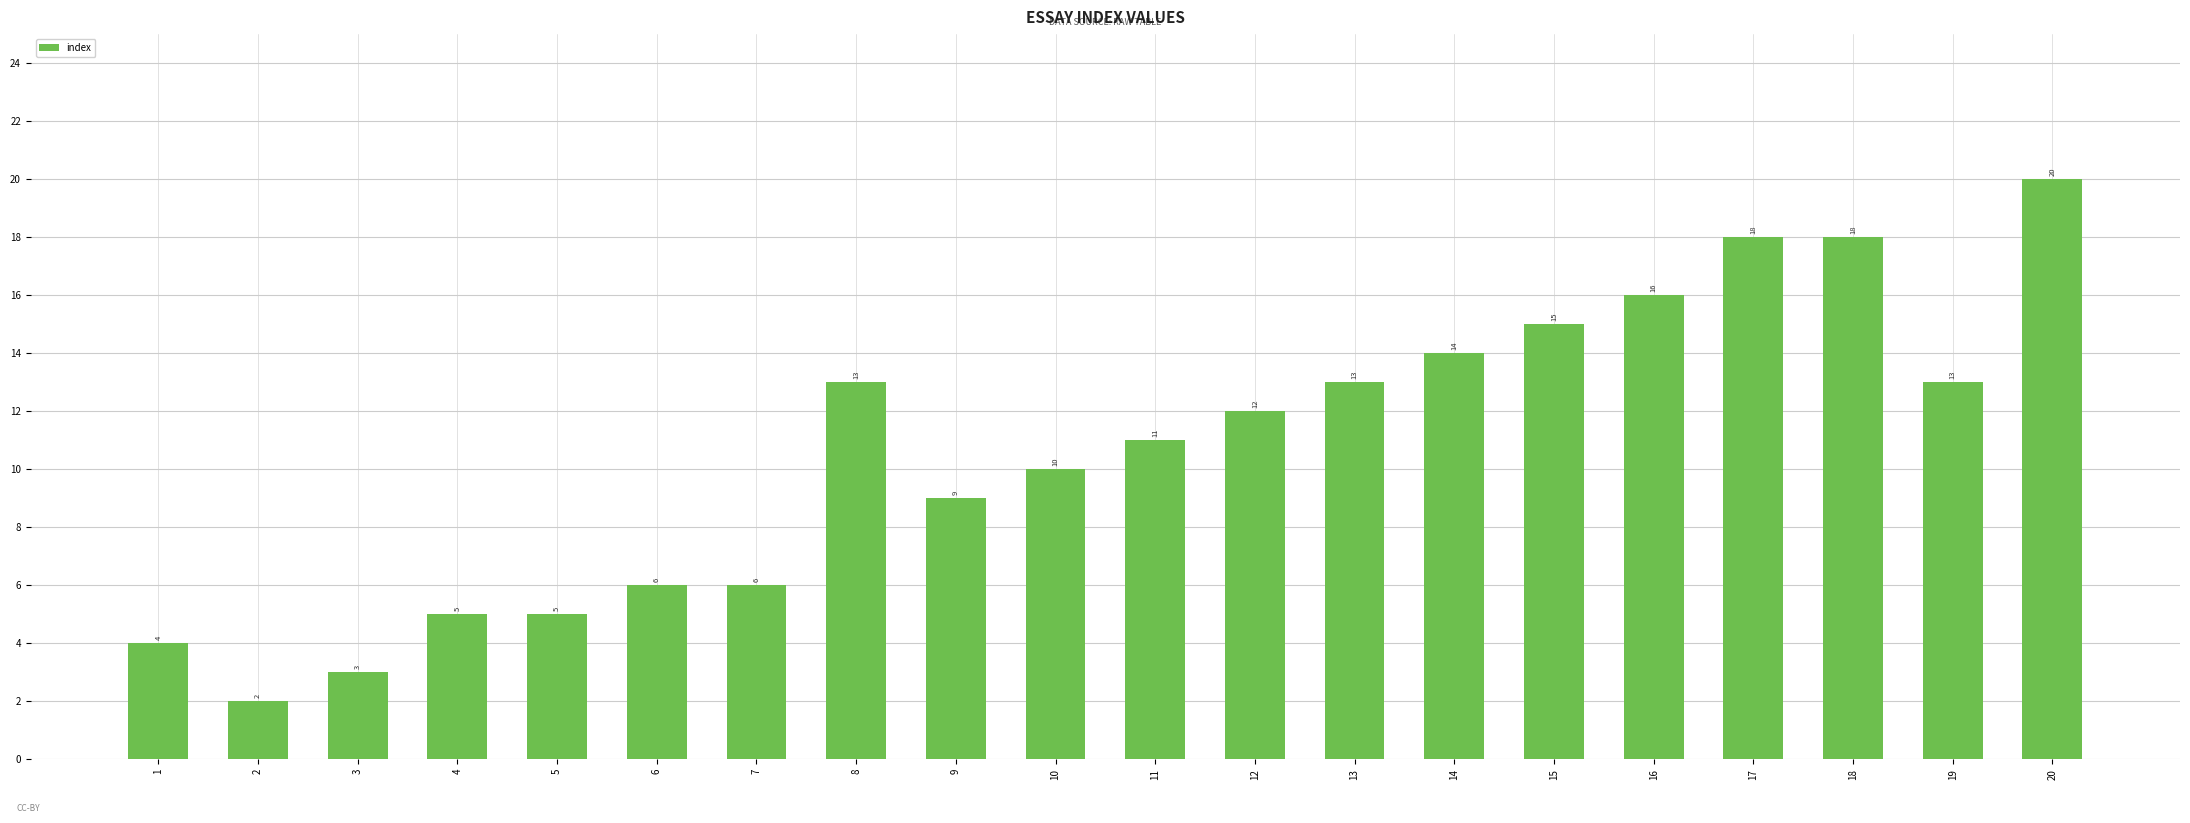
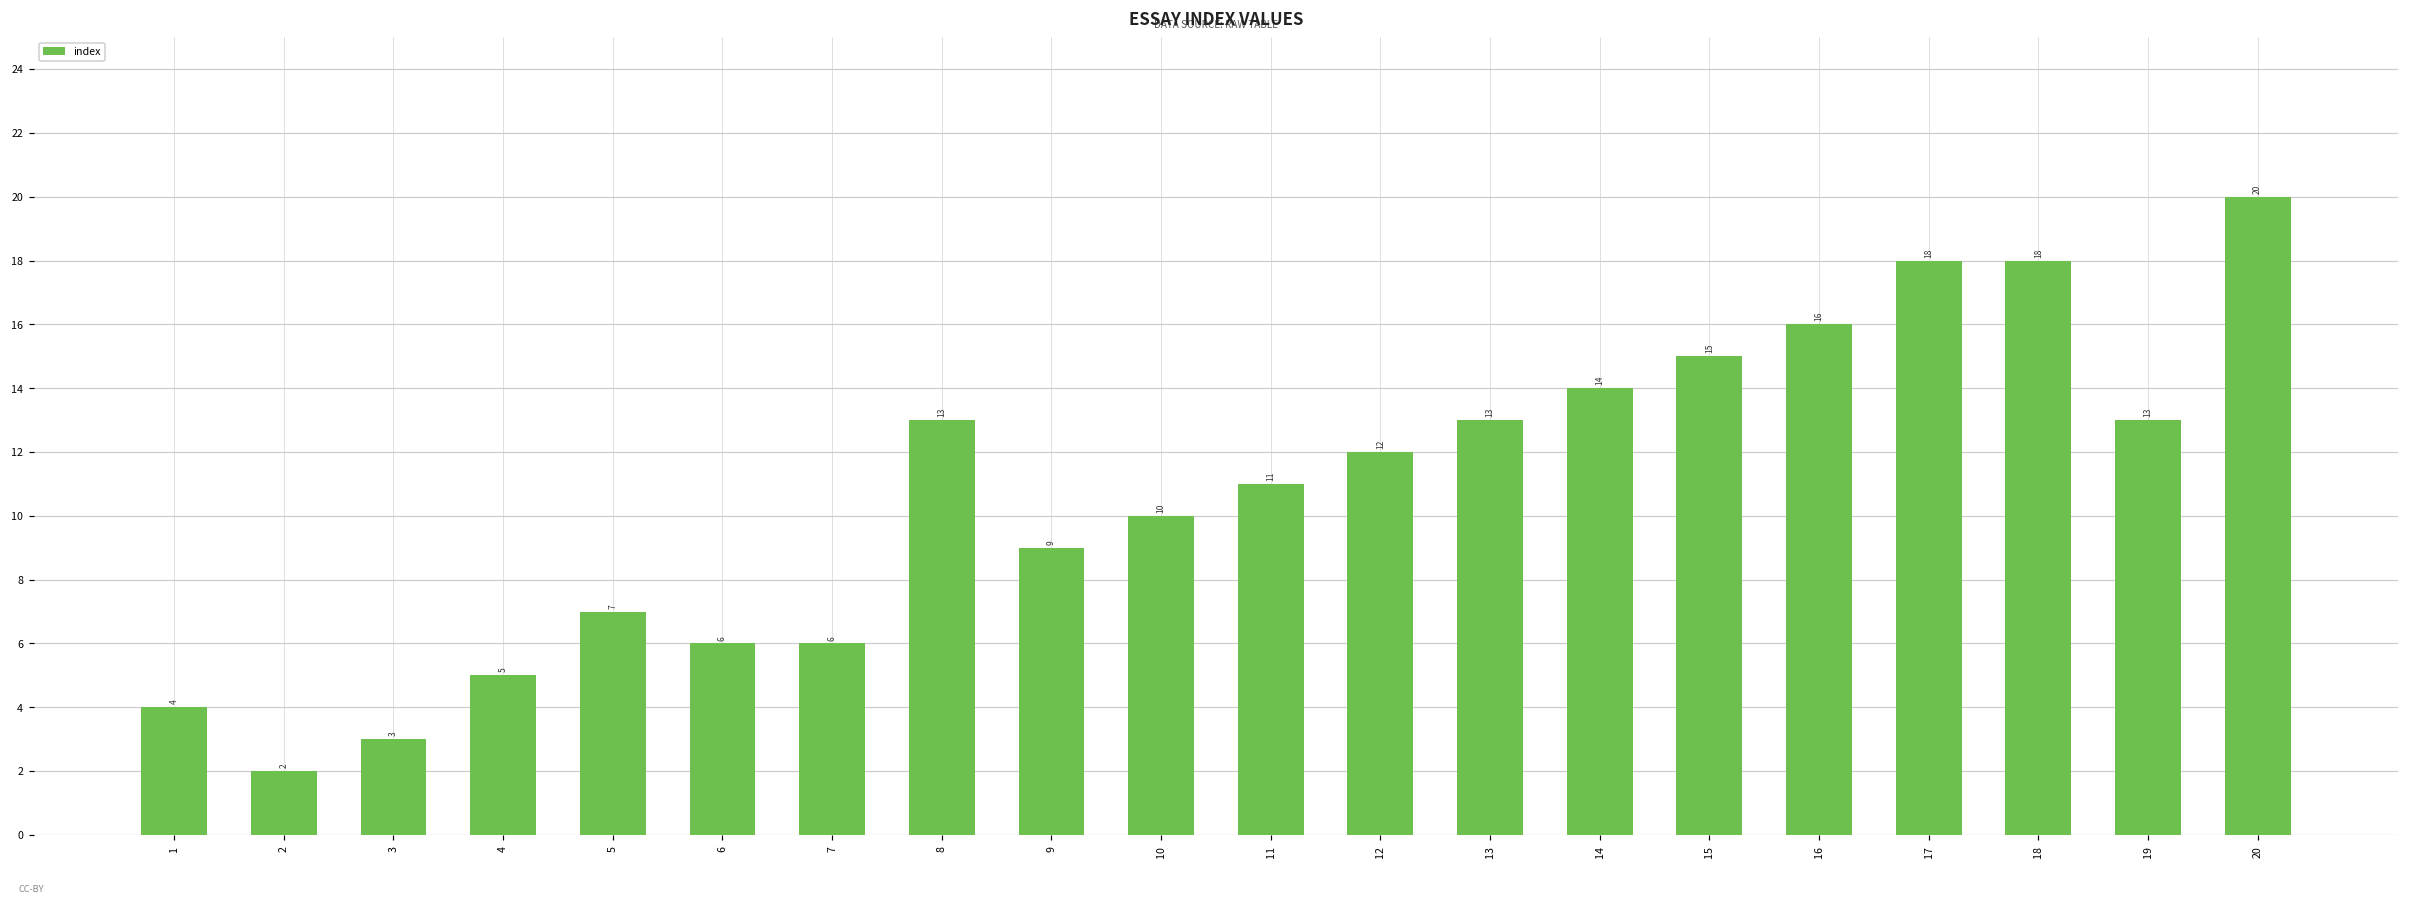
  {
    "1": 4,
    "2": 2,
    "3": 3,
    "4": 5,
-   "5": 5,
+   "5": 7,
    "6": 6,
    "7": 6,
    "8": 13,
    "9": 9,
    "10": 10,
    "11": 11,
    "12": 12,
    "13": 13,
    "14": 14,
    "15": 15,
    "16": 16,
    "17": 18,
    "18": 18,
    "19": 13,
    "20": 20
  }
